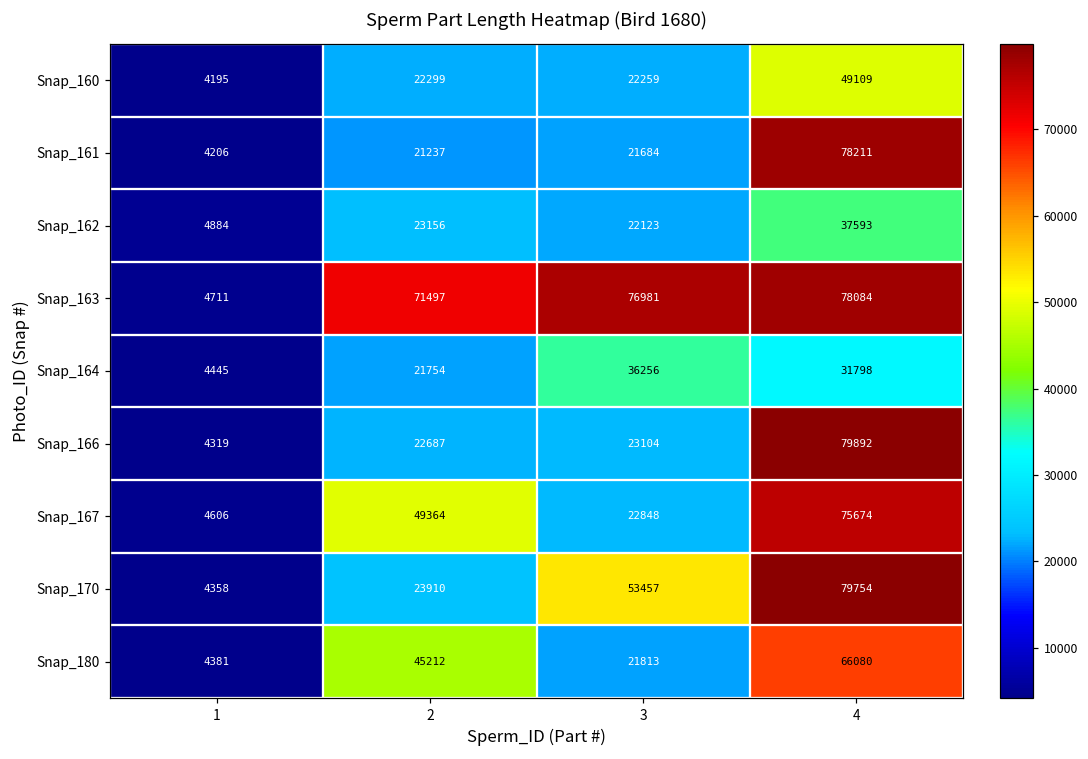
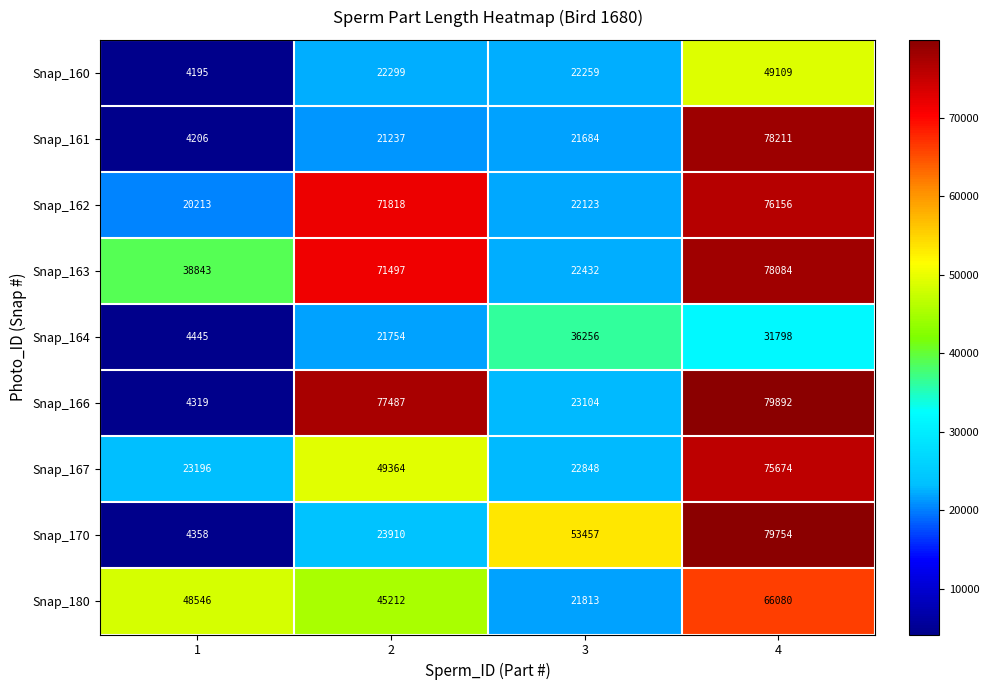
  {
    "Snap_160": {
      "1": 4195,
      "2": 22299,
      "3": 22259,
      "4": 49109
    },
    "Snap_161": {
      "1": 4206,
      "2": 21237,
      "3": 21684,
      "4": 78211
    },
    "Snap_162": {
-     "1": 4884,
-     "2": 23156,
+     "1": 20213,
+     "2": 71818,
      "3": 22123,
-     "4": 37593
+     "4": 76156
    },
    "Snap_163": {
-     "1": 4711,
+     "1": 38843,
      "2": 71497,
-     "3": 76981,
+     "3": 22432,
      "4": 78084
    },
    "Snap_164": {
      "1": 4445,
      "2": 21754,
      "3": 36256,
      "4": 31798
    },
    "Snap_166": {
      "1": 4319,
-     "2": 22687,
+     "2": 77487,
      "3": 23104,
      "4": 79892
    },
    "Snap_167": {
-     "1": 4606,
+     "1": 23196,
      "2": 49364,
      "3": 22848,
      "4": 75674
    },
    "Snap_170": {
      "1": 4358,
      "2": 23910,
      "3": 53457,
      "4": 79754
    },
    "Snap_180": {
-     "1": 4381,
+     "1": 48546,
      "2": 45212,
      "3": 21813,
      "4": 66080
    }
  }
